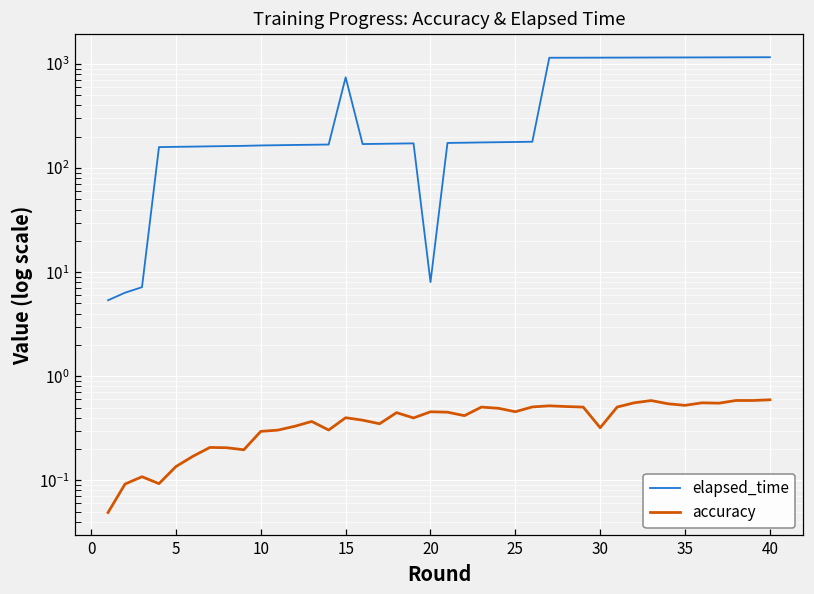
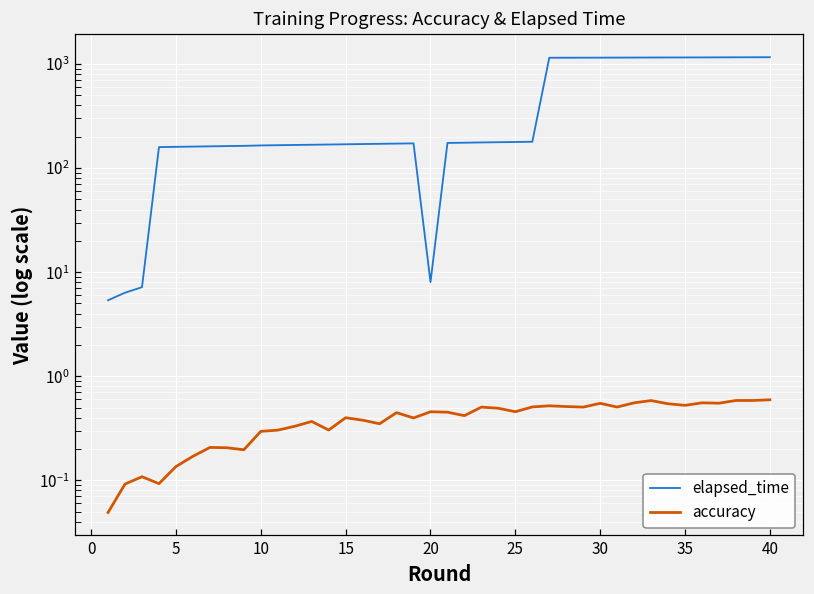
  {
    "elapsed_time": {
      "5": 160,
      "10": 170,
-     "15": 700,
+     "15": 170,
      "20": 8,
      "25": 180,
      "30": 1200,
      "35": 1200,
      "40": 1200
    },
    "accuracy": {
      "5": 0.14,
      "10": 0.30,
      "15": 0.40,
      "20": 0.5,
      "25": 0.5,
-     "30": 0.32,
+     "30": 0.5,
      "35": 0.5,
      "40": 0.6
    }
  }
